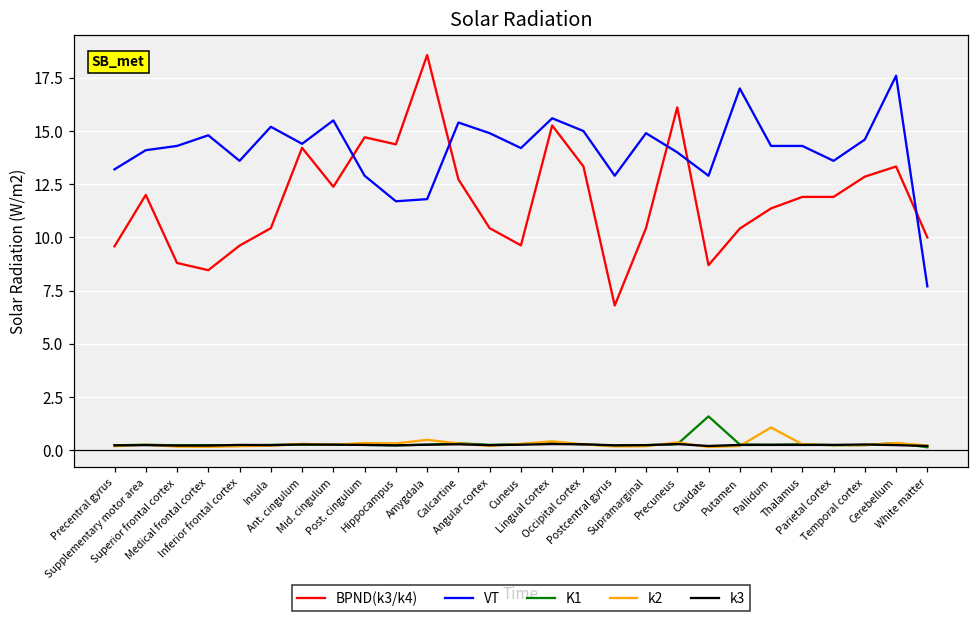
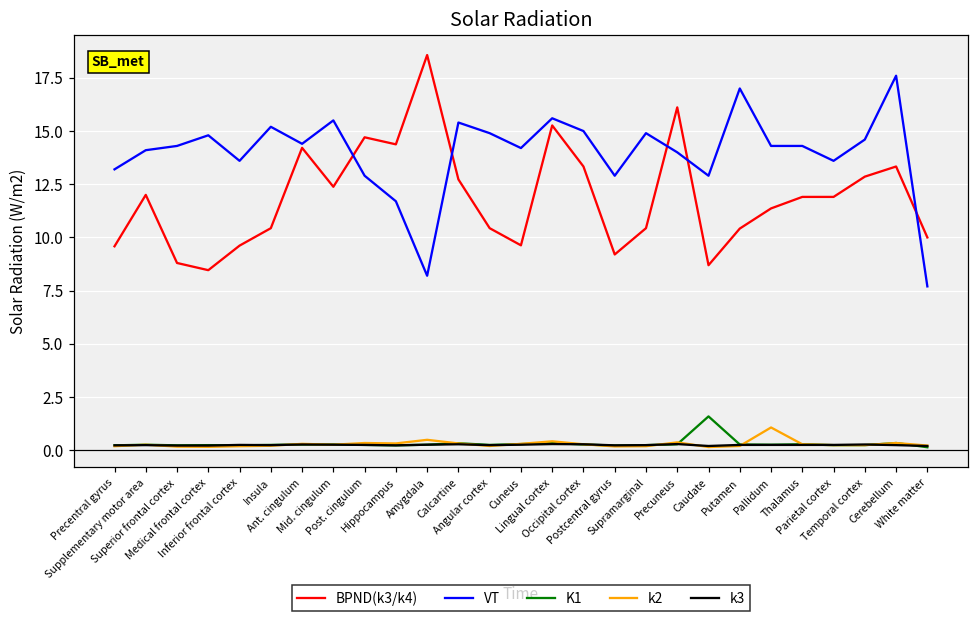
  {
    "BPND(k3/k4)": {
      "Precentral gyrus": 9.6,
      "Supplementary motor area": 12.0,
      "Superior frontal cortex": 8.8,
      "Medical frontal cortex": 8.5,
      "Inferior frontal cortex": 9.6,
      "Insula": 10.4,
      "Ant. cingulum": 14.2,
      "Mid. cingulum": 12.4,
      "Post. cingulum": 14.7,
      "Hippocampus": 14.4,
      "Amygdala": 18.6,
      "Calcartine": 12.7,
      "Angular cortex": 10.4,
      "Cuneus": 9.6,
      "Lingual cortex": 15.3,
      "Occipital cortex": 13.3,
-     "Postcentral gyrus": 6.8,
+     "Postcentral gyrus": 9.2,
      "Supramarginal": 10.4,
      "Precuneus": 16.1,
      "Caudate": 8.7,
      "Putamen": 10.4,
      "Pallidum": 11.4,
      "Thalamus": 11.9,
      "Parietal cortex": 11.9,
      "Temporal cortex": 12.9,
      "Cerebellum": 13.3,
      "White matter": 10.0
    },
    "VT": {
      "Precentral gyrus": 13.2,
      "Supplementary motor area": 14.1,
      "Superior frontal cortex": 14.3,
      "Medical frontal cortex": 14.8,
      "Inferior frontal cortex": 13.6,
      "Insula": 15.2,
      "Ant. cingulum": 14.4,
      "Mid. cingulum": 15.5,
      "Post. cingulum": 12.9,
      "Hippocampus": 11.7,
-     "Amygdala": 11.8,
+     "Amygdala": 8.2,
      "Calcartine": 15.4,
      "Angular cortex": 14.9,
      "Cuneus": 14.2,
      "Lingual cortex": 15.6,
      "Occipital cortex": 15.0,
      "Postcentral gyrus": 12.9,
      "Supramarginal": 14.9,
      "Precuneus": 14.0,
      "Caudate": 12.9,
      "Putamen": 17.0,
      "Pallidum": 14.3,
      "Thalamus": 14.3,
      "Parietal cortex": 13.6,
      "Temporal cortex": 14.6,
      "Cerebellum": 17.6,
      "White matter": 7.7
    },
    "K1": {
      "Caudate": 1.6
    },
    "k2": {
      "Amygdala": 0.5,
      "Pallidum": 1.1
    }
  }
